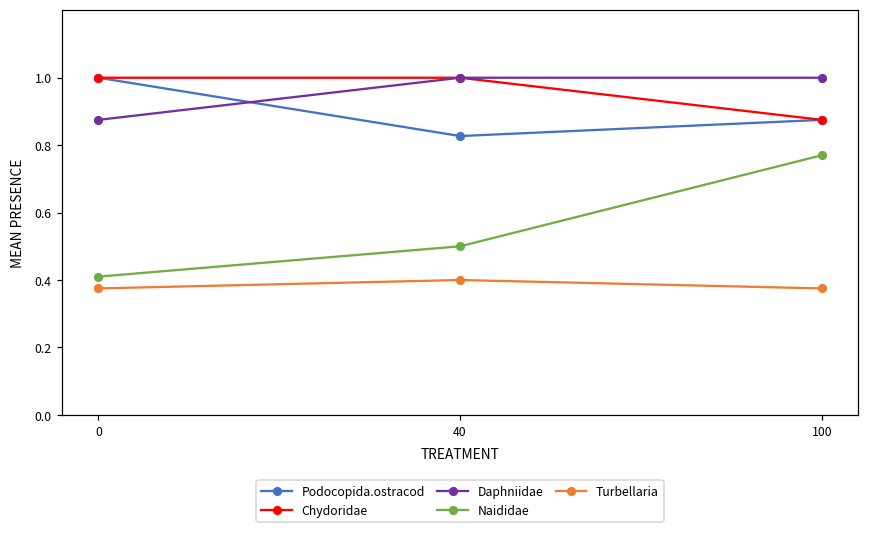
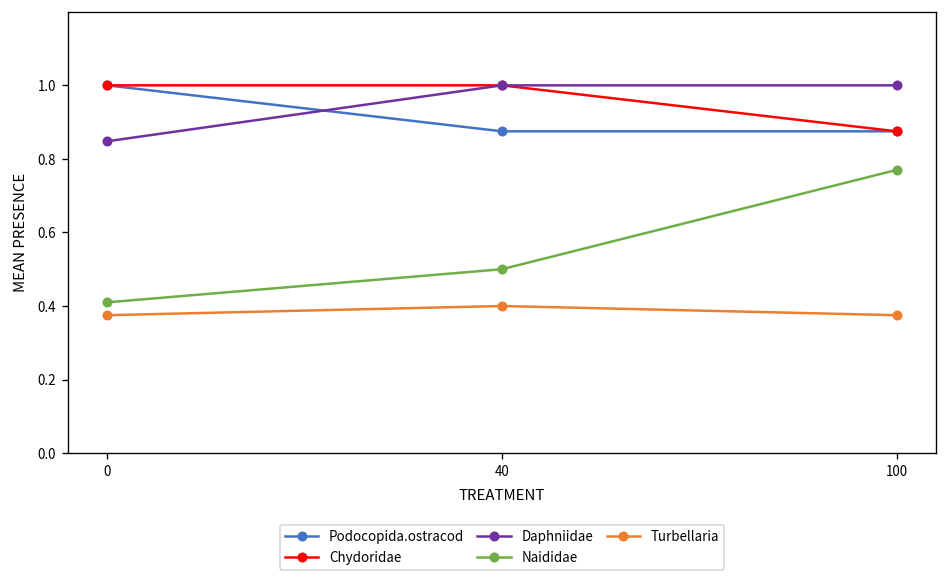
  {
    "Podocopida.ostracod": {
-     "40": 0.83
+     "40": 0.88
    },
    "Daphniidae": {
-     "0": 0.88,
+     "0": 0.85,
      "100": 1.00
    },
    "Naididae": {
      "0": 0.41,
      "40": 0.50,
      "100": 0.77
    },
    "Turbellaria": {
      "0": 0.38,
      "40": 0.40,
      "100": 0.38
    }
  }
